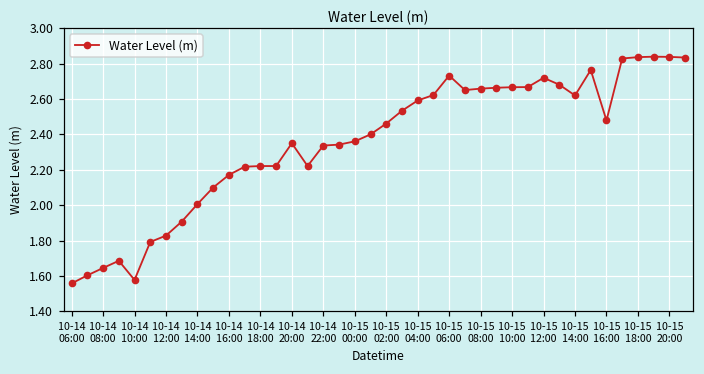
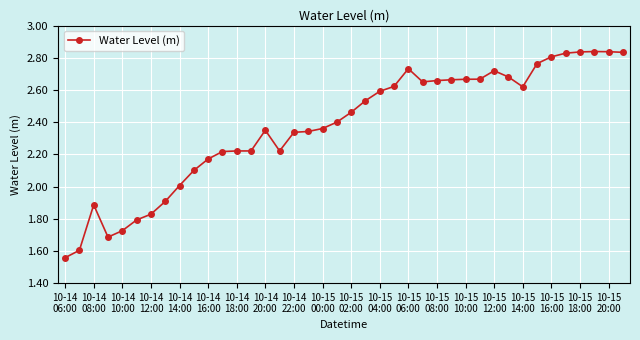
  {
    "10-14 06:00": 1.56,
-   "10-14 08:00": 1.65,
-   "10-14 10:00": 1.58,
+   "10-14 08:00": 1.89,
+   "10-14 10:00": 1.73,
    "10-14 12:00": 1.83,
    "10-14 14:00": 2.01,
    "10-14 16:00": 2.17,
    "10-14 18:00": 2.22,
    "10-14 20:00": 2.35,
    "10-14 22:00": 2.34,
    "10-15 00:00": 2.36,
    "10-15 02:00": 2.46,
    "10-15 04:00": 2.59,
    "10-15 06:00": 2.73,
    "10-15 08:00": 2.66,
    "10-15 10:00": 2.67,
    "10-15 12:00": 2.72,
    "10-15 14:00": 2.62,
-   "10-15 16:00": 2.48,
+   "10-15 16:00": 2.81,
    "10-15 18:00": 2.84,
    "10-15 20:00": 2.84
  }
